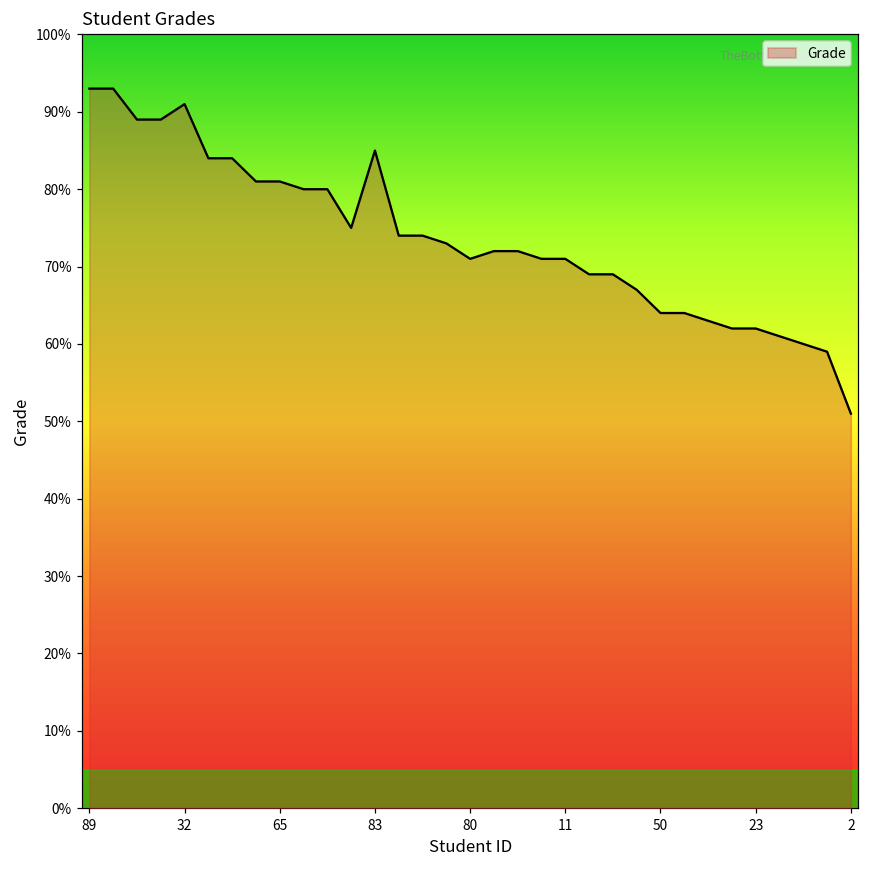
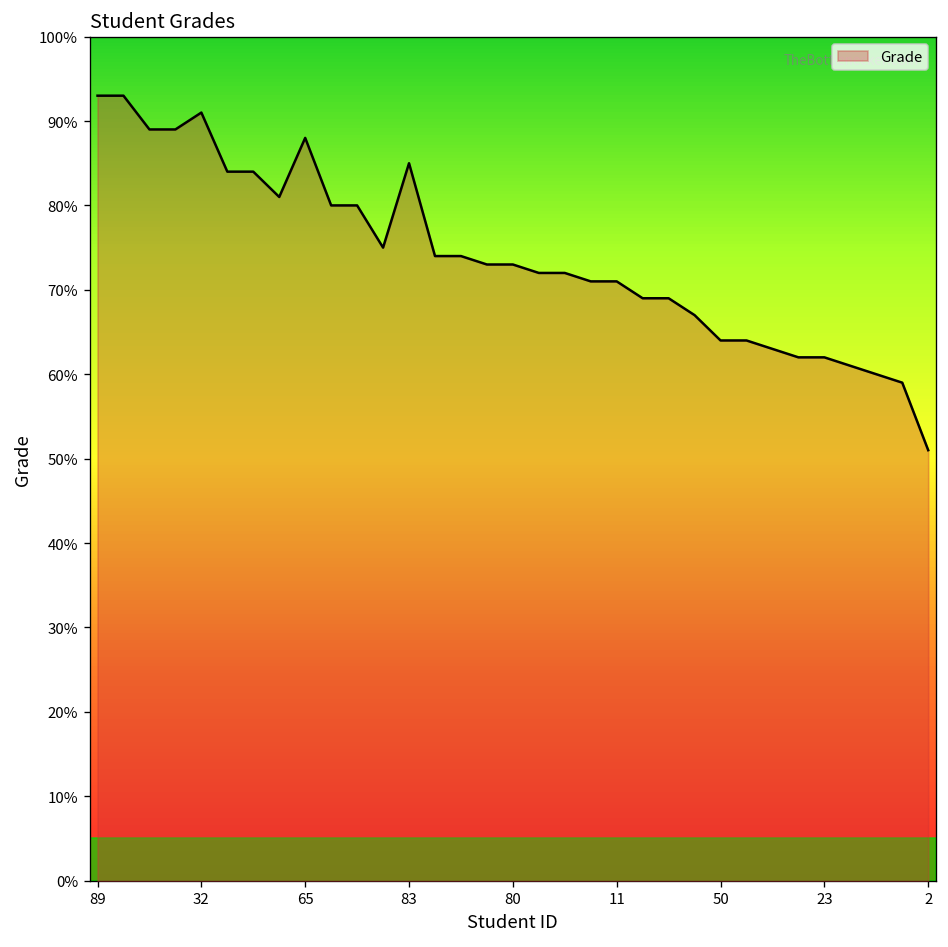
  {
    "89": "93%",
    "32": "91%",
-   "65": "81%",
+   "65": "88%",
    "83": "85%",
-   "80": "71%",
+   "80": "73%",
    "50": "64%"
  }
